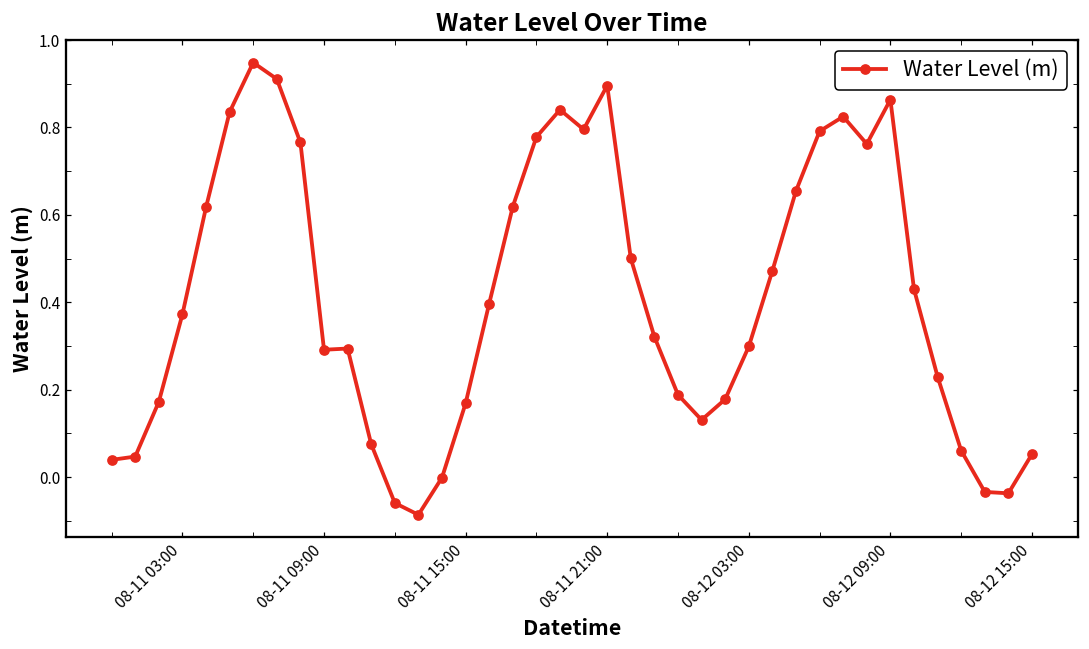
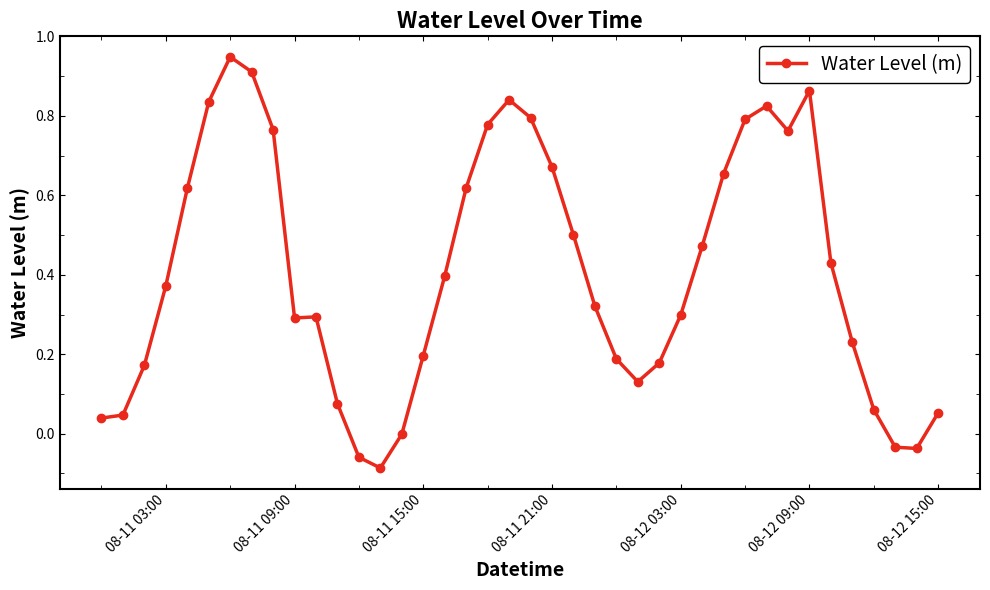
  {
    "08-11 03:00": 0.37,
    "08-11 09:00": 0.29,
-   "08-11 15:00": 0.17,
-   "08-11 21:00": 0.90,
+   "08-11 15:00": 0.20,
+   "08-11 21:00": 0.67,
    "08-12 03:00": 0.30,
    "08-12 09:00": 0.86,
    "08-12 15:00": 0.05
  }
